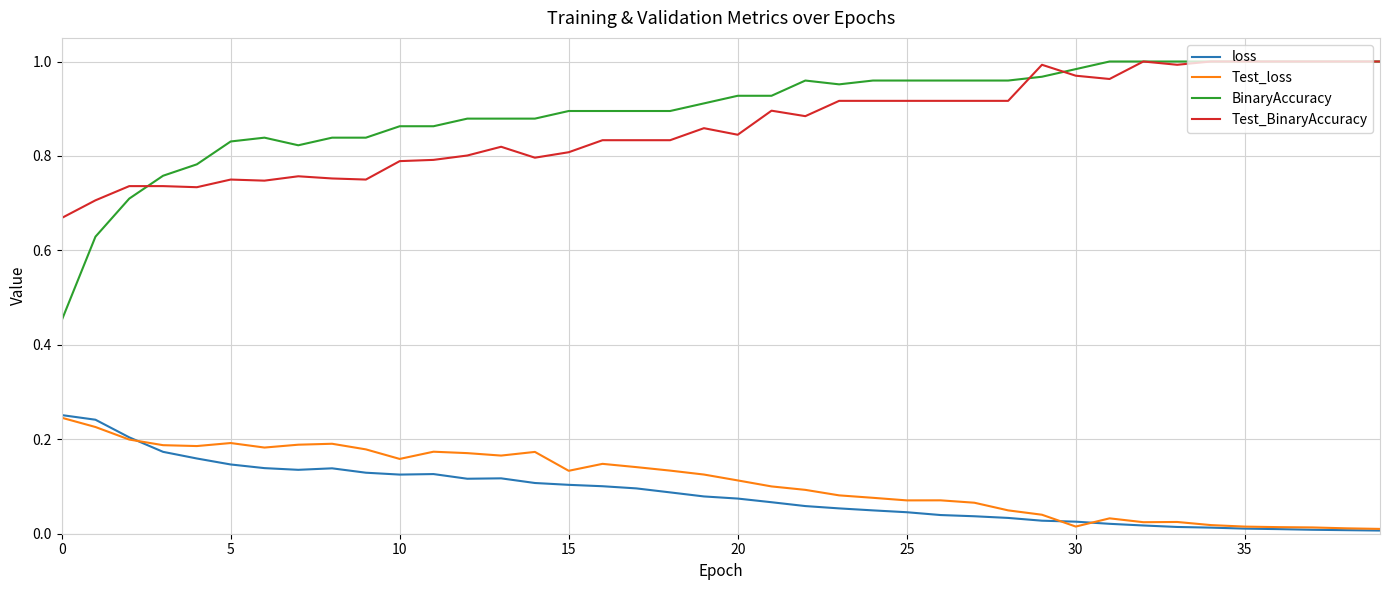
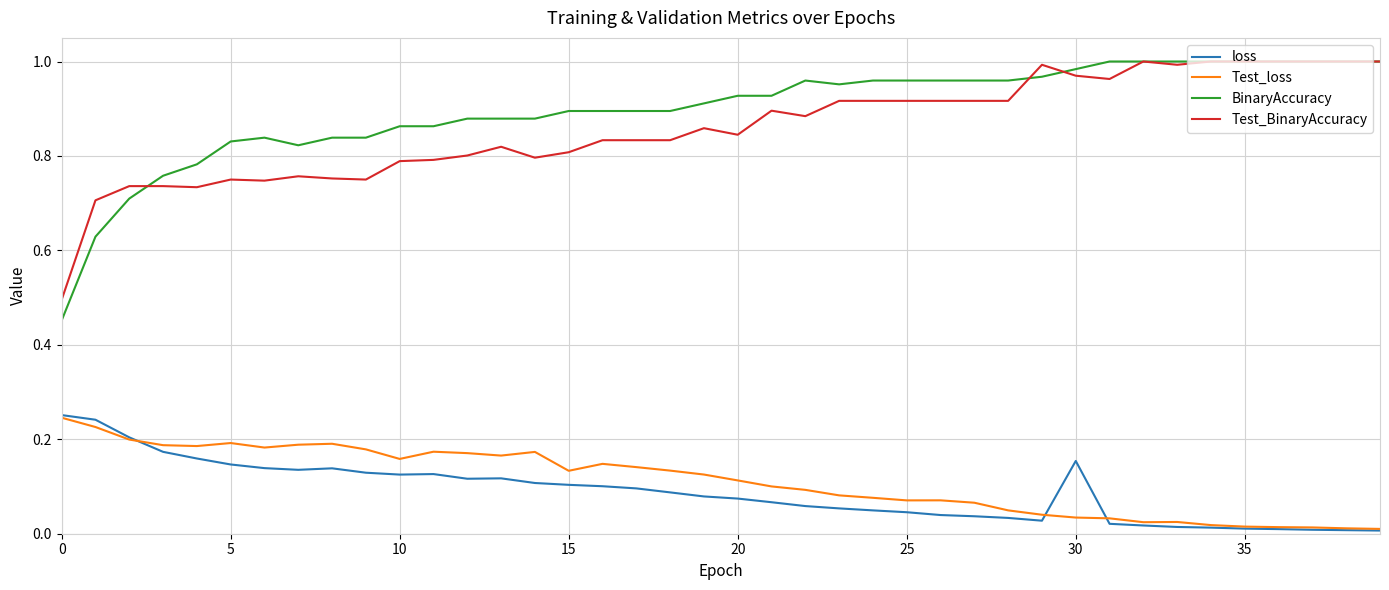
  {
    "loss": {
      "0": 0.25,
      "5": 0.15,
      "10": 0.13,
      "15": 0.10,
      "20": 0.07,
      "25": 0.05,
-     "30": 0.03
+     "30": 0.15
    },
    "Test_loss": {
      "0": 0.25,
      "5": 0.19,
      "10": 0.16,
      "15": 0.13,
      "20": 0.11,
      "25": 0.07,
-     "30": 0.02
+     "30": 0.03
    },
    "BinaryAccuracy": {
      "0": 0.45,
      "5": 0.83,
      "10": 0.86,
      "15": 0.90,
      "20": 0.93,
      "25": 0.96,
      "30": 0.98
    },
    "Test_BinaryAccuracy": {
-     "0": 0.67,
+     "0": 0.50,
      "5": 0.75,
      "10": 0.79,
      "15": 0.81,
      "20": 0.84,
      "25": 0.92,
      "30": 0.97
    }
  }
